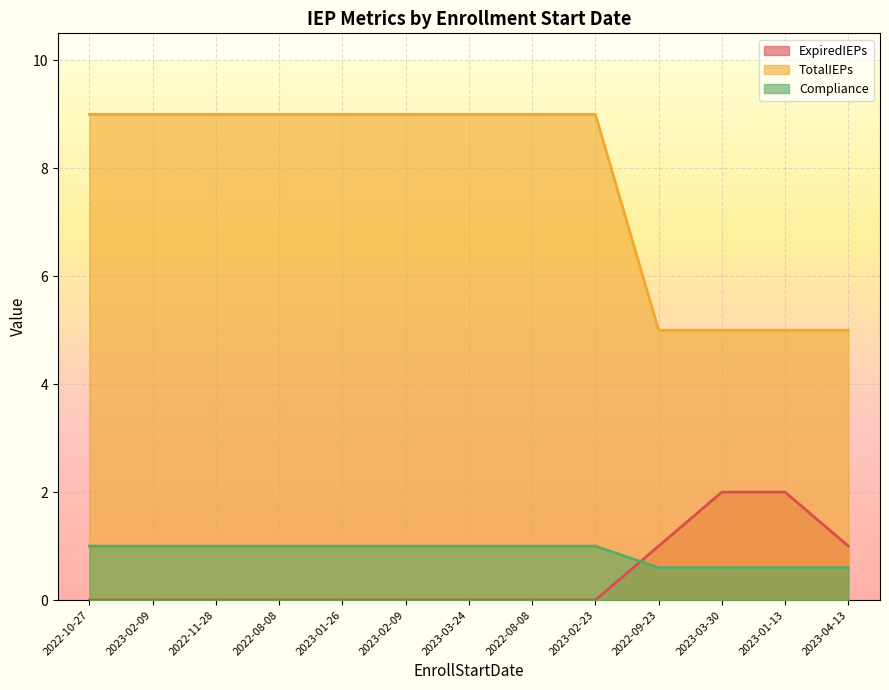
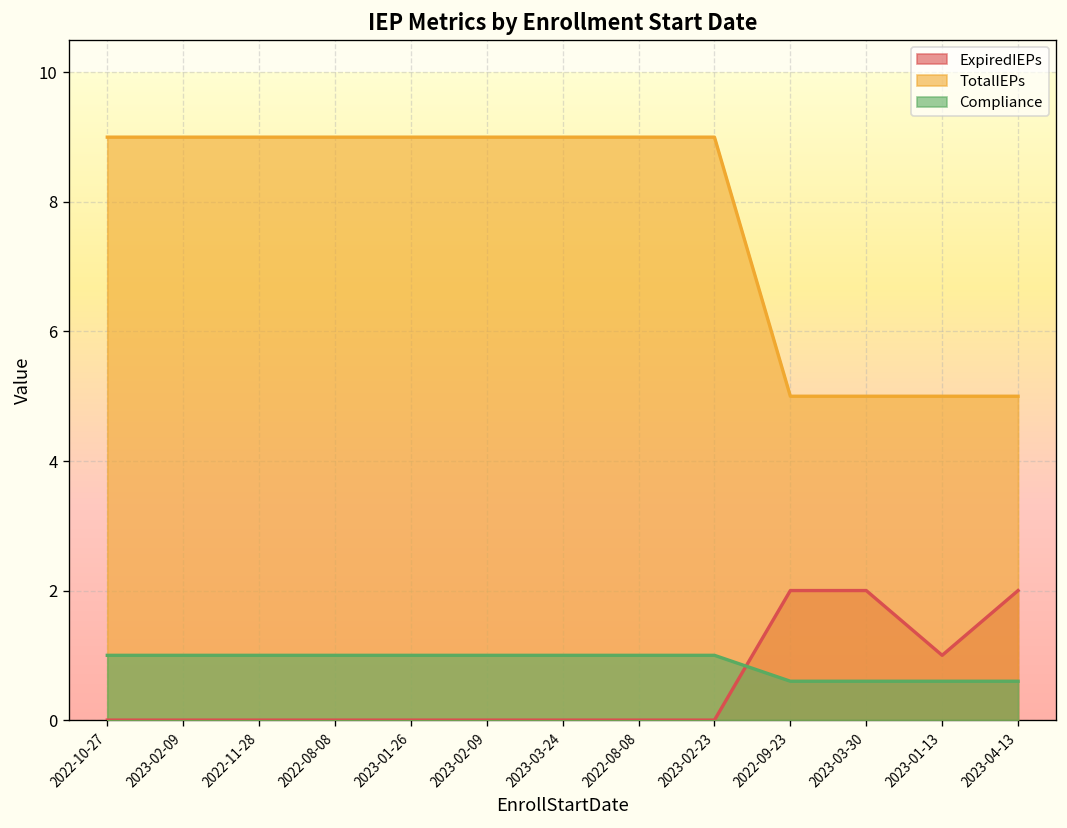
  {
    "ExpiredIEPs": {
      "2022-10-27": 0,
      "2022-11-28": 0,
      "2023-01-26": 0,
      "2023-03-24": 0,
      "2023-02-23": 0,
-     "2022-09-23": 1,
+     "2022-09-23": 2,
      "2023-03-30": 2,
-     "2023-01-13": 2,
-     "2023-04-13": 1
+     "2023-01-13": 1,
+     "2023-04-13": 2
    },
    "TotalIEPs": {
      "2022-10-27": 9,
      "2022-11-28": 9,
      "2023-01-26": 9,
      "2023-03-24": 9,
      "2023-02-23": 9,
      "2022-09-23": 5,
      "2023-03-30": 5,
      "2023-01-13": 5,
      "2023-04-13": 5
    },
    "Compliance": {
      "2022-10-27": 1,
      "2022-11-28": 1,
      "2023-01-26": 1,
      "2023-03-24": 1,
      "2023-02-23": 1,
      "2022-09-23": 0.6,
      "2023-03-30": 0.6,
      "2023-01-13": 0.6,
      "2023-04-13": 0.6
    }
  }
